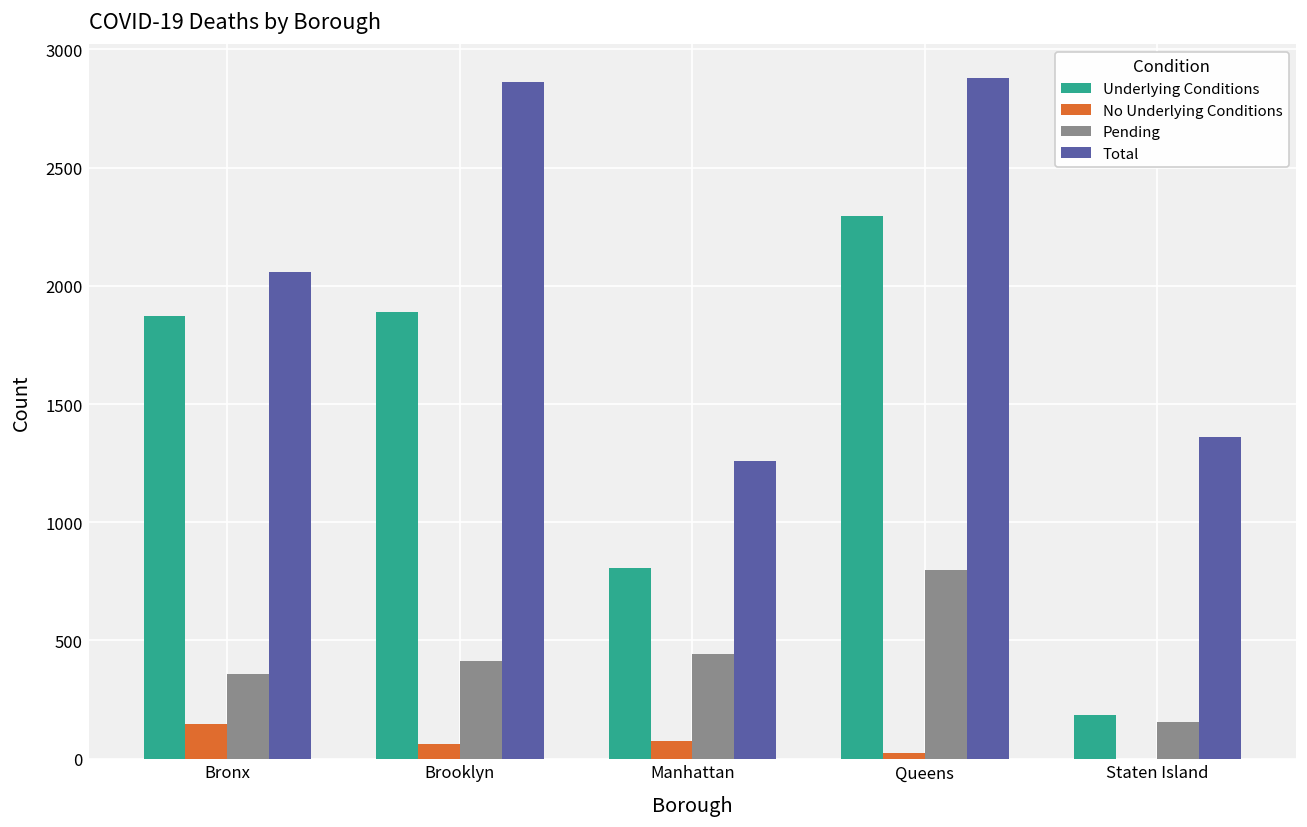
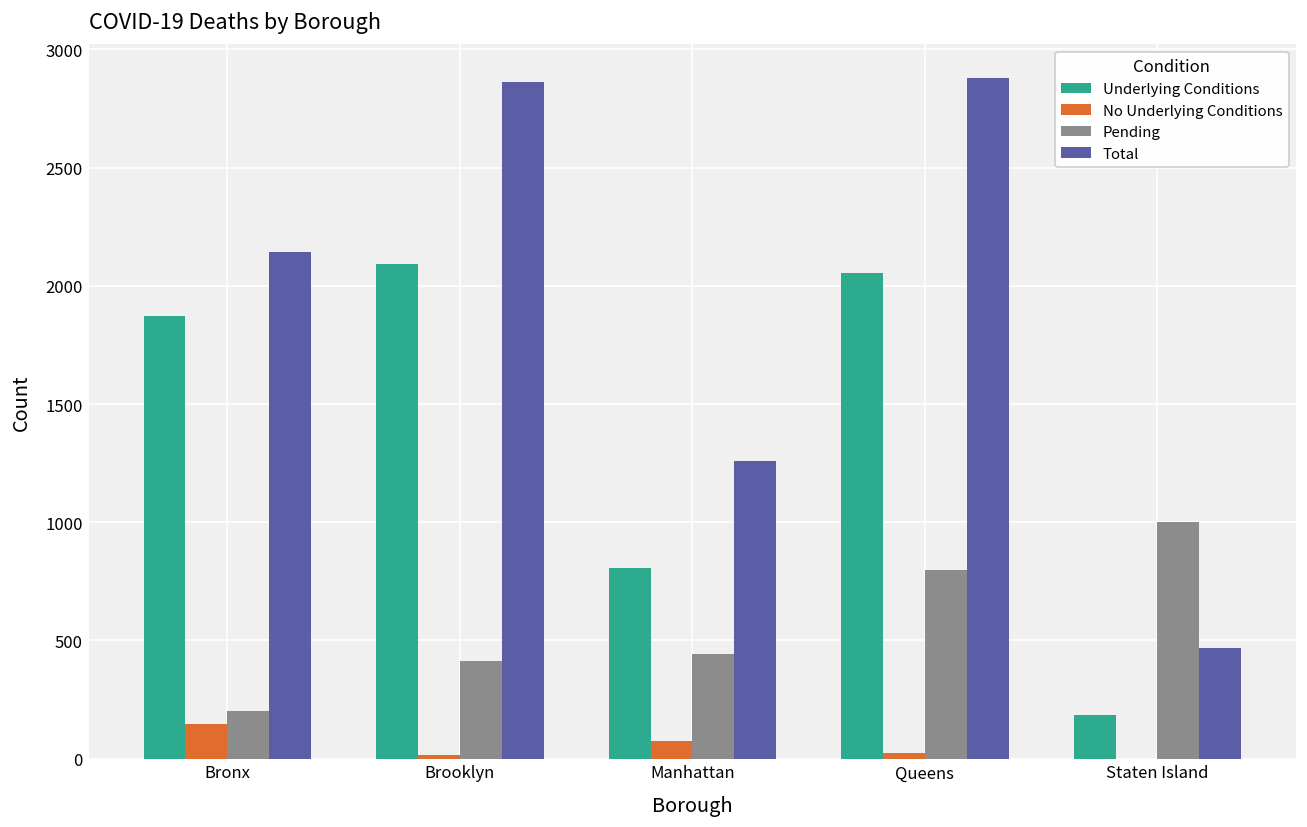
  {
    "Underlying Conditions": {
      "Bronx": 1870,
-     "Brooklyn": 1890,
+     "Brooklyn": 2090,
      "Manhattan": 810,
-     "Queens": 2300,
+     "Queens": 2060,
      "Staten Island": 180
    },
    "No Underlying Conditions": {
      "Bronx": 150,
-     "Brooklyn": 60,
+     "Brooklyn": 20,
      "Manhattan": 80,
      "Queens": 20,
      "Staten Island": 0
    },
    "Pending": {
-     "Bronx": 360,
+     "Bronx": 200,
      "Brooklyn": 410,
      "Manhattan": 440,
      "Queens": 800,
-     "Staten Island": 150
+     "Staten Island": 1000
    },
    "Total": {
-     "Bronx": 2060,
+     "Bronx": 2140,
      "Brooklyn": 2860,
      "Manhattan": 1260,
      "Queens": 2880,
-     "Staten Island": 1360
+     "Staten Island": 470
    }
  }
